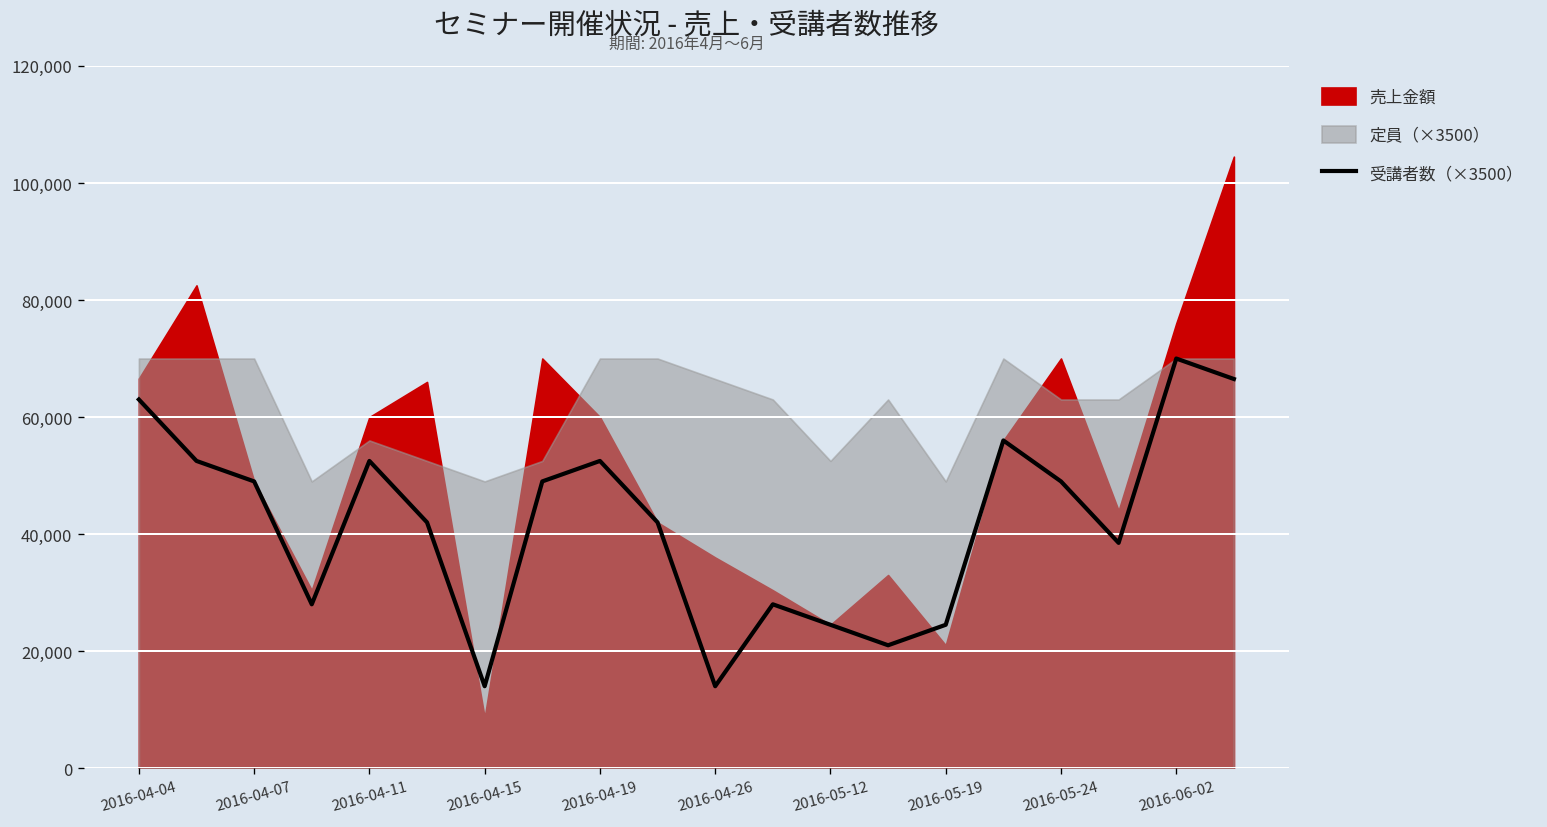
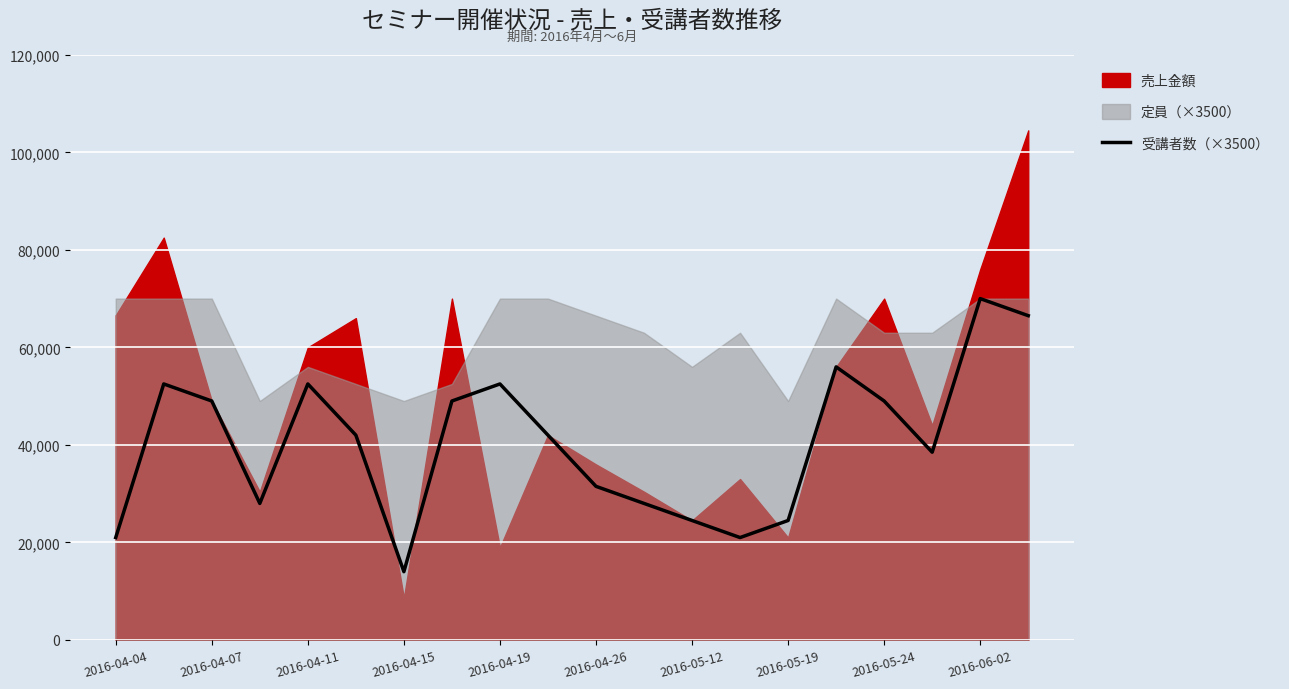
  {
    "受講者数（×3500）": {
-     "2016-04-04": "63,000",
+     "2016-04-04": "21,000",
      "2016-04-11": "53,000",
      "2016-04-15": "14,000",
      "2016-04-19": "53,000",
-     "2016-04-26": "14,000",
+     "2016-04-26": "32,000",
      "2016-05-19": "25,000",
      "2016-05-24": "49,000"
    },
    "売上金額": {
      "2016-04-04": "67,000",
      "2016-04-11": "60,000",
      "2016-04-15": "9,000",
-     "2016-04-19": "60,000",
+     "2016-04-19": "19,000",
      "2016-04-26": "36,000",
      "2016-05-19": "21,000",
      "2016-05-24": "70,000",
      "2016-06-02": "76,000"
    },
    "定員（×3500）": {
      "2016-04-04": "70,000",
      "2016-04-07": "70,000",
      "2016-04-11": "56,000",
      "2016-04-15": "49,000",
      "2016-04-19": "70,000",
      "2016-04-26": "67,000",
-     "2016-05-12": "53,000",
+     "2016-05-12": "56,000",
      "2016-05-19": "49,000",
      "2016-05-24": "63,000"
    }
  }
